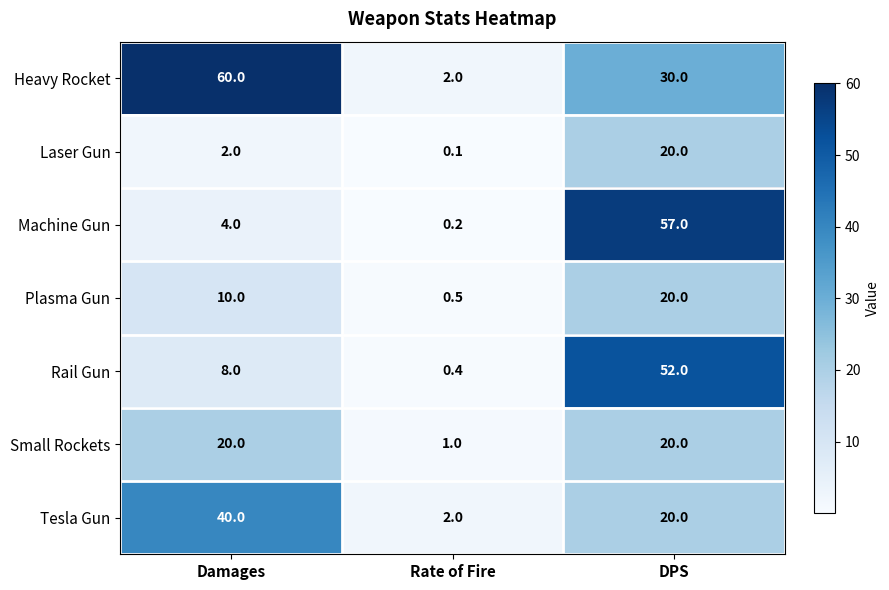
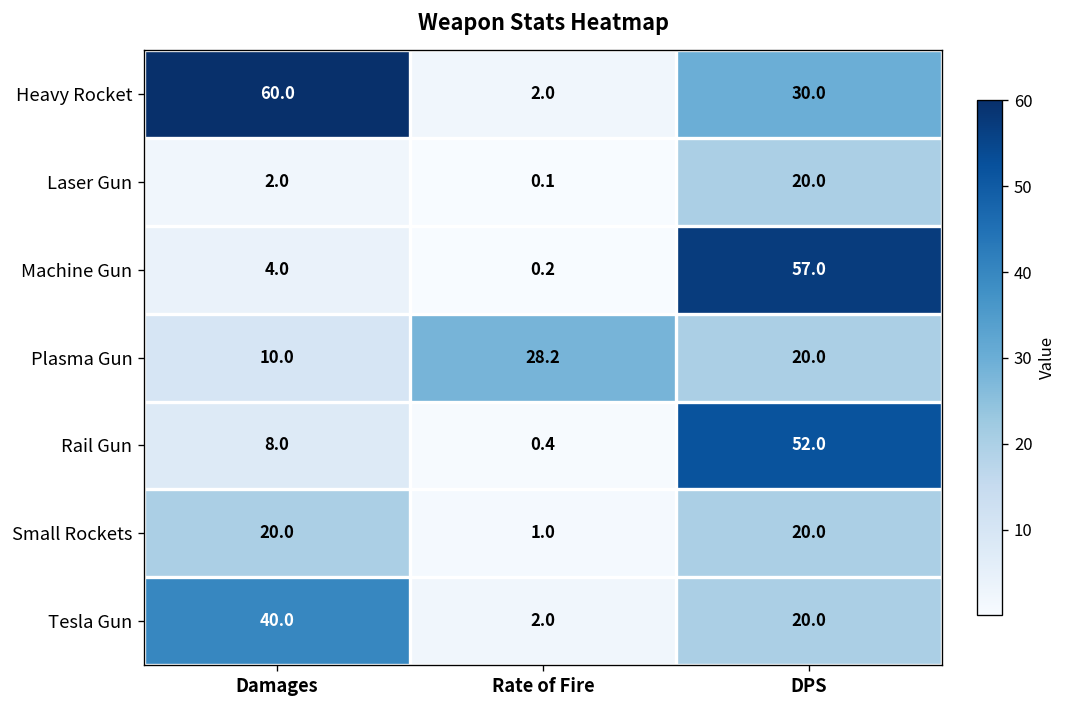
  {
    "Heavy Rocket": {
      "Damages": 60.0,
      "Rate of Fire": 2.0,
      "DPS": 30.0
    },
    "Laser Gun": {
      "Damages": 2.0,
      "Rate of Fire": 0.1,
      "DPS": 20.0
    },
    "Machine Gun": {
      "Damages": 4.0,
      "Rate of Fire": 0.2,
      "DPS": 57.0
    },
    "Plasma Gun": {
      "Damages": 10.0,
-     "Rate of Fire": 0.5,
+     "Rate of Fire": 28.2,
      "DPS": 20.0
    },
    "Rail Gun": {
      "Damages": 8.0,
      "Rate of Fire": 0.4,
      "DPS": 52.0
    },
    "Small Rockets": {
      "Damages": 20.0,
      "Rate of Fire": 1.0,
      "DPS": 20.0
    },
    "Tesla Gun": {
      "Damages": 40.0,
      "Rate of Fire": 2.0,
      "DPS": 20.0
    }
  }
